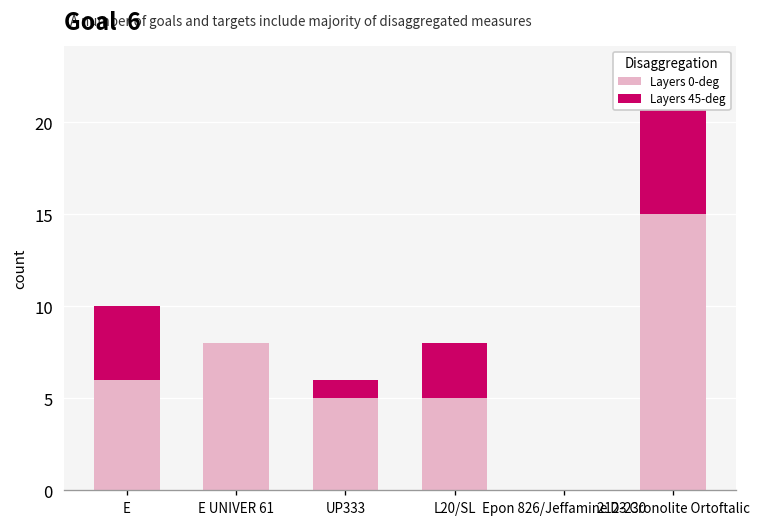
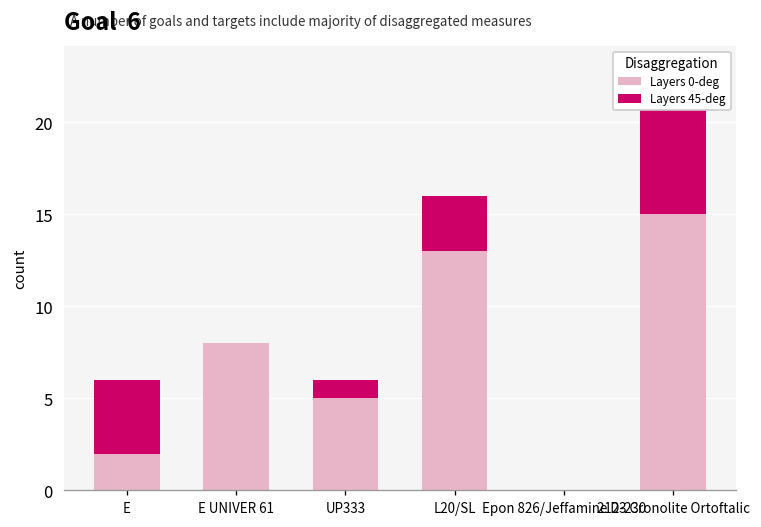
  {
    "Layers 0-deg": {
-     "E": 6,
+     "E": 2,
      "E UNIVER 61": 8,
      "UP333": 5,
-     "L20/SL": 5
+     "L20/SL": 13
    },
    "Layers 45-deg": {
      "E": 4,
      "E UNIVER 61": 0,
      "UP333": 1,
      "L20/SL": 3
    }
  }
